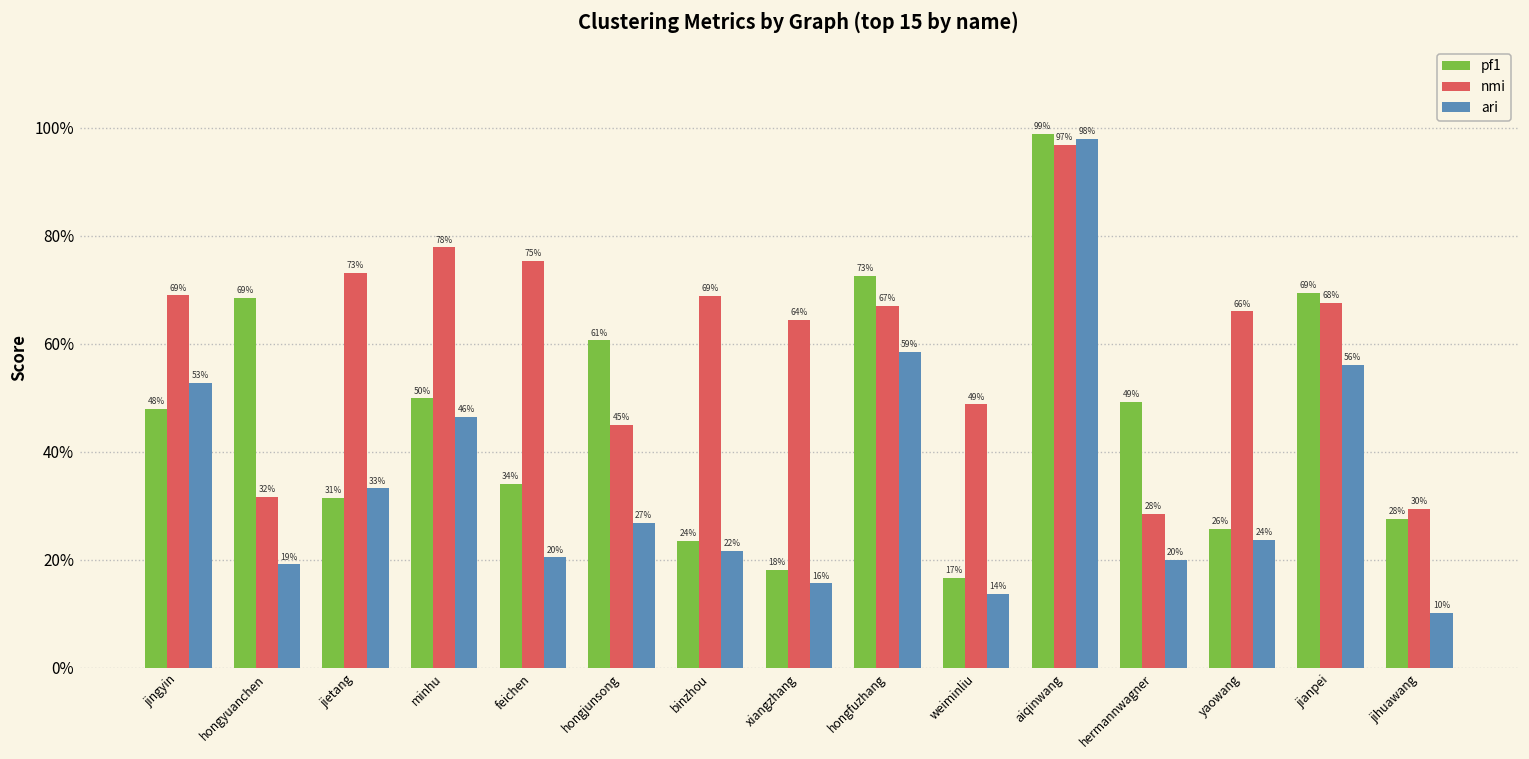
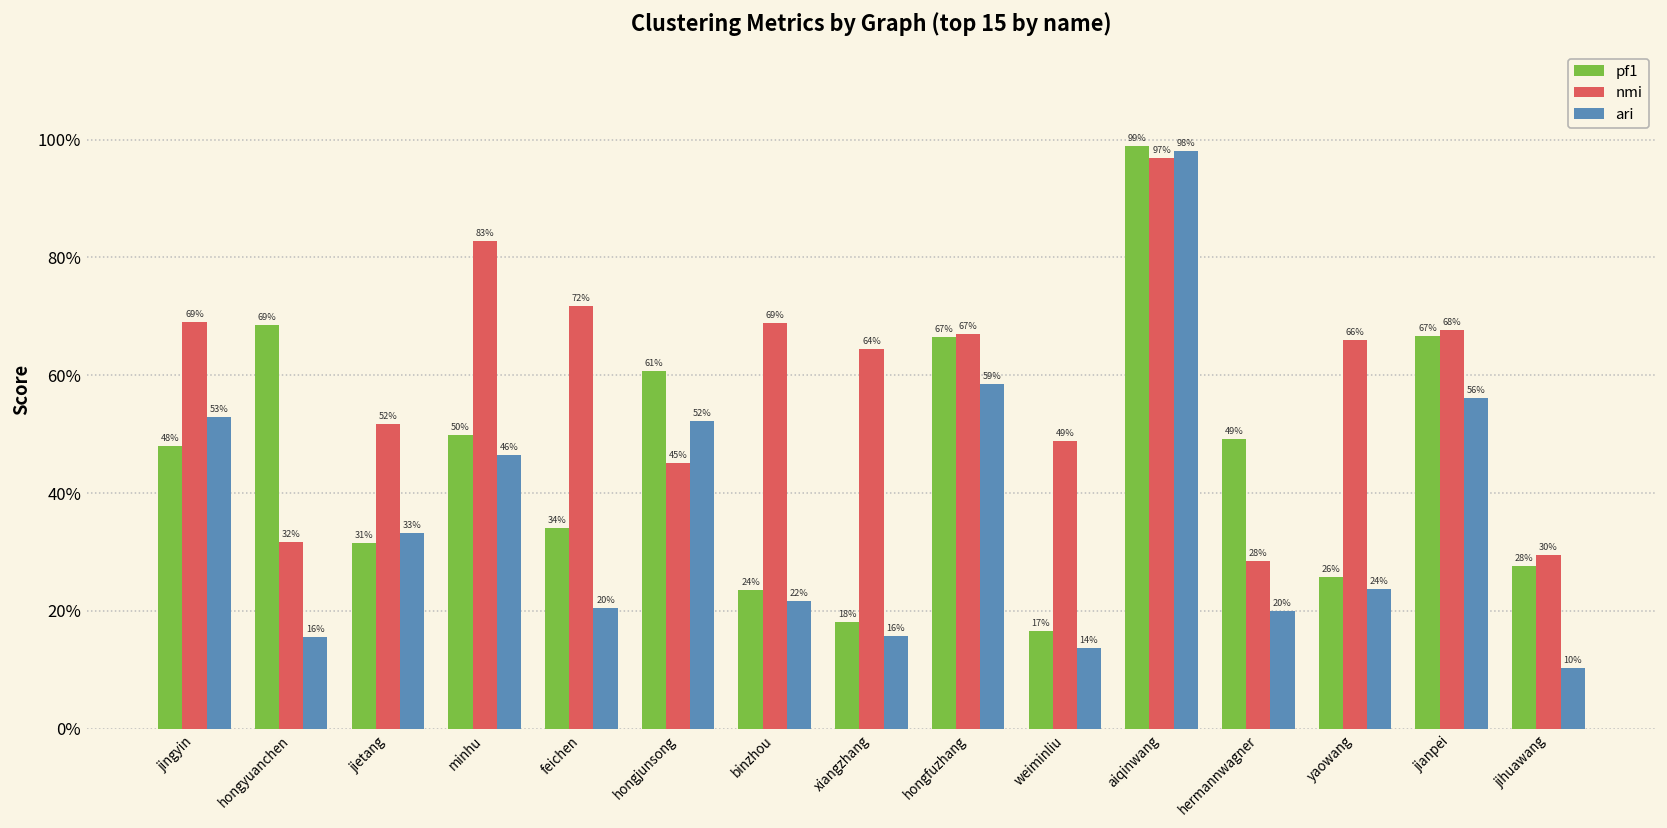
  {
    "pf1": {
      "jingyin": "48%",
      "hongyuanchen": "69%",
      "jietang": "31%",
      "minhu": "50%",
      "feichen": "34%",
      "hongjunsong": "61%",
      "binzhou": "24%",
      "xiangzhang": "18%",
-     "hongfuzhang": "73%",
+     "hongfuzhang": "67%",
      "weiminliu": "17%",
      "aiqinwang": "99%",
      "hermannwagner": "49%",
      "yaowang": "26%",
-     "jianpei": "69%",
+     "jianpei": "67%",
      "jihuawang": "28%"
    },
    "nmi": {
      "jingyin": "69%",
      "hongyuanchen": "32%",
-     "jietang": "73%",
-     "minhu": "78%",
-     "feichen": "75%",
+     "jietang": "52%",
+     "minhu": "83%",
+     "feichen": "72%",
      "hongjunsong": "45%",
      "binzhou": "69%",
      "xiangzhang": "64%",
      "hongfuzhang": "67%",
      "weiminliu": "49%",
      "aiqinwang": "97%",
      "hermannwagner": "28%",
      "yaowang": "66%",
      "jianpei": "68%",
      "jihuawang": "30%"
    },
    "ari": {
      "jingyin": "53%",
-     "hongyuanchen": "19%",
+     "hongyuanchen": "16%",
      "jietang": "33%",
      "minhu": "46%",
      "feichen": "20%",
-     "hongjunsong": "27%",
+     "hongjunsong": "52%",
      "binzhou": "22%",
      "xiangzhang": "16%",
      "hongfuzhang": "59%",
      "weiminliu": "14%",
      "aiqinwang": "98%",
      "hermannwagner": "20%",
      "yaowang": "24%",
      "jianpei": "56%",
      "jihuawang": "10%"
    }
  }
